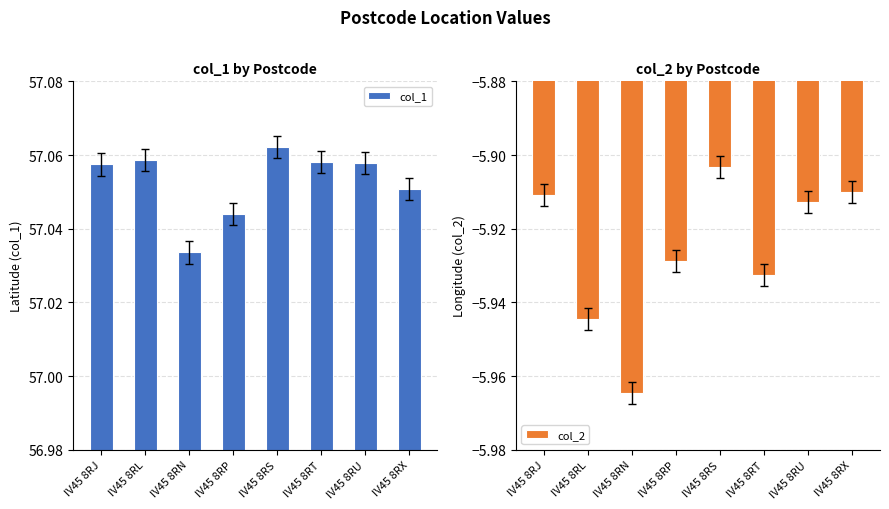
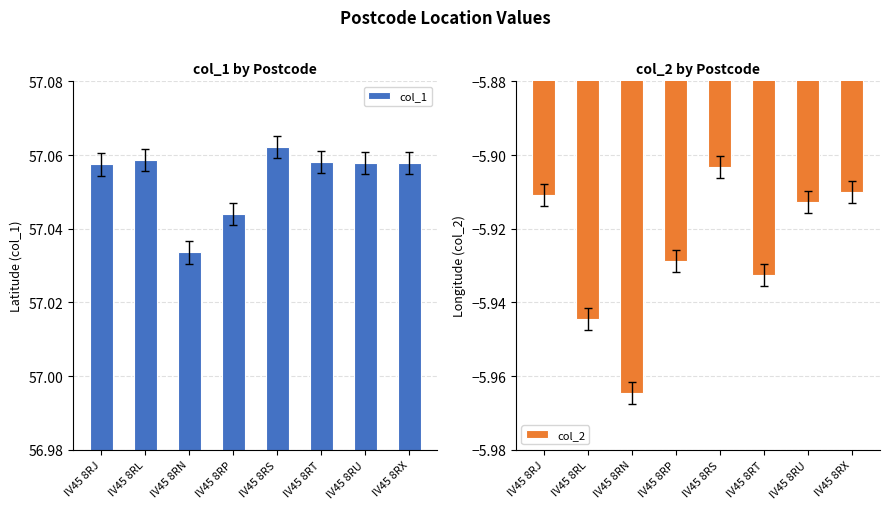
  {
    "col_1 by Postcode": {
      "col_1": {
        "IV45 8RJ": 57.057,
        "IV45 8RL": 57.059,
        "IV45 8RN": 57.034,
        "IV45 8RP": 57.044,
        "IV45 8RS": 57.062,
        "IV45 8RT": 57.058,
        "IV45 8RU": 57.058,
-       "IV45 8RX": 57.051
+       "IV45 8RX": 57.058
      }
    },
    "col_2 by Postcode": {
      "col_2": {
        "IV45 8RJ": -5.911,
        "IV45 8RL": -5.945,
        "IV45 8RN": -5.965,
        "IV45 8RP": -5.929,
        "IV45 8RS": -5.903,
        "IV45 8RT": -5.933,
        "IV45 8RU": -5.913,
        "IV45 8RX": -5.910
      }
    }
  }
